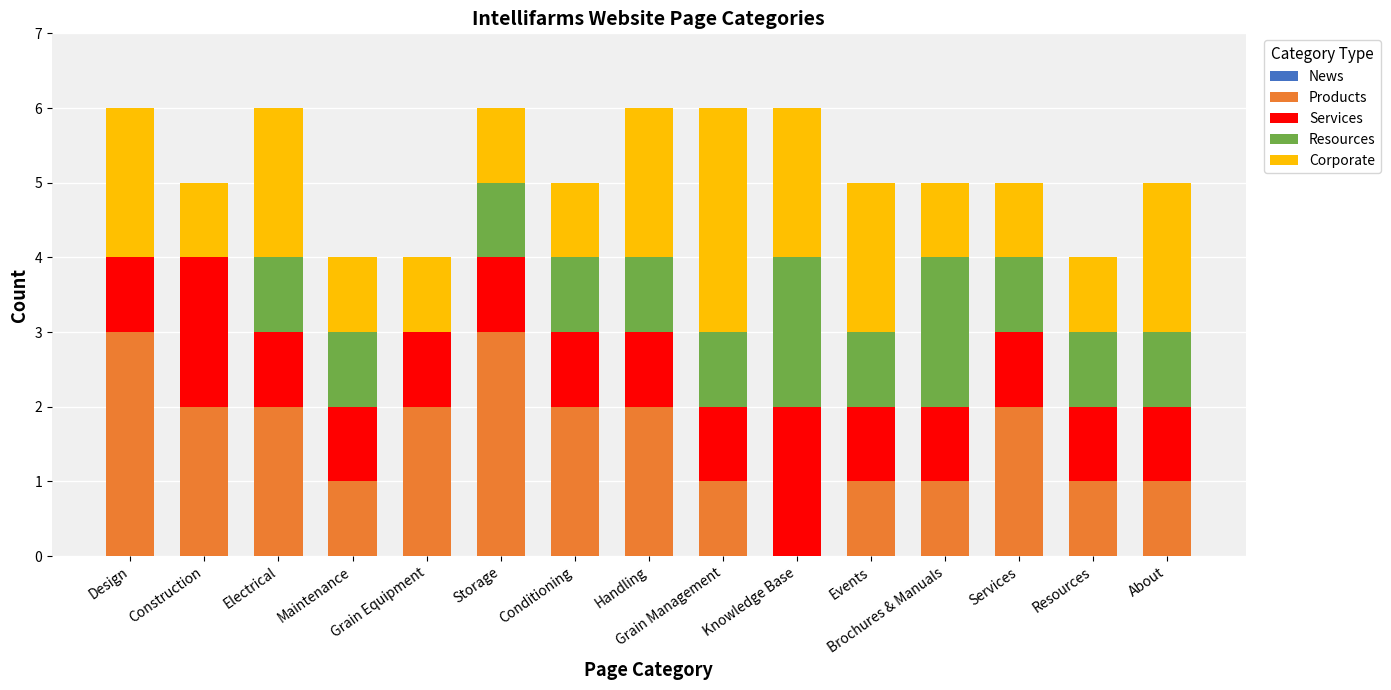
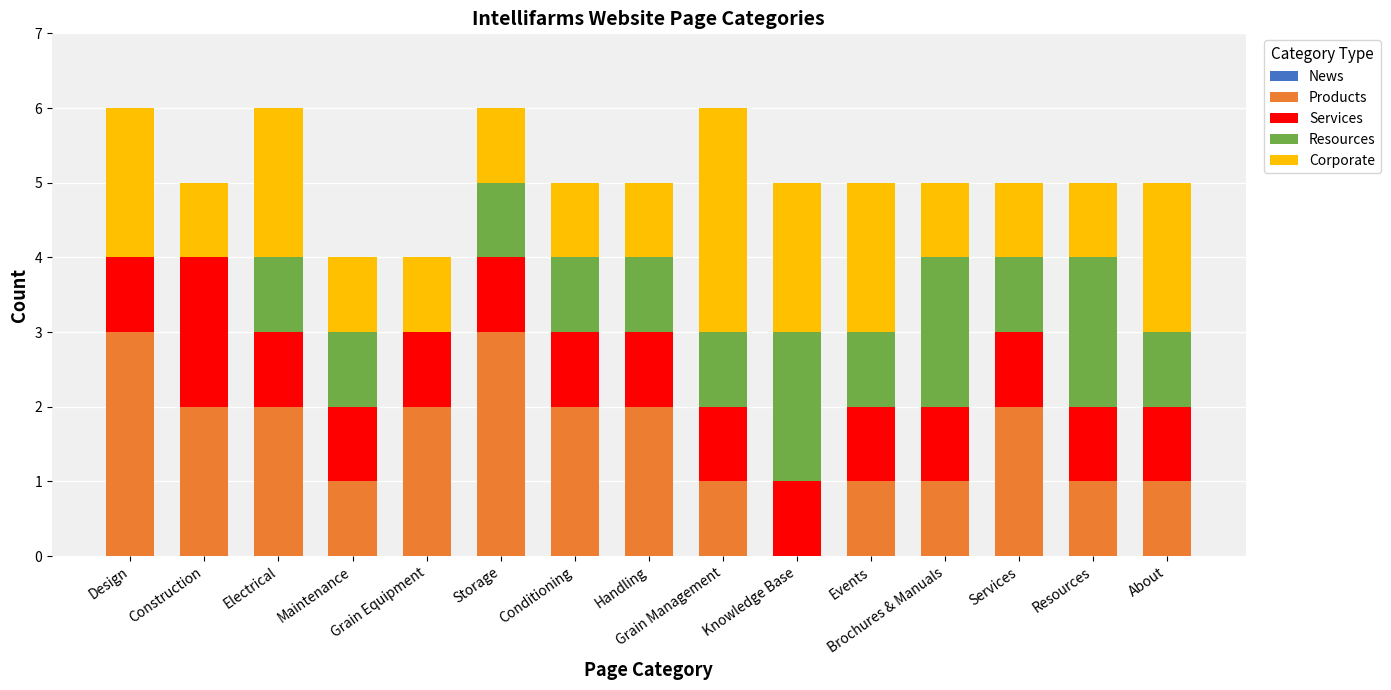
  {
    "News": {
      "Design": 0,
      "Construction": 0,
      "Electrical": 0,
      "Maintenance": 0,
      "Grain Equipment": 0,
      "Storage": 0,
      "Conditioning": 0,
      "Handling": 0,
      "Grain Management": 0,
      "Knowledge Base": 0,
      "Events": 0,
      "Brochures & Manuals": 0,
      "Services": 0,
      "Resources": 0,
      "About": 0
    },
    "Products": {
      "Design": 3,
      "Construction": 2,
      "Electrical": 2,
      "Maintenance": 1,
      "Grain Equipment": 2,
      "Storage": 3,
      "Conditioning": 2,
      "Handling": 2,
      "Grain Management": 1,
      "Knowledge Base": 0,
      "Events": 1,
      "Brochures & Manuals": 1,
      "Services": 2,
      "Resources": 1,
      "About": 1
    },
    "Services": {
      "Design": 1,
      "Construction": 2,
      "Electrical": 1,
      "Maintenance": 1,
      "Grain Equipment": 1,
      "Storage": 1,
      "Conditioning": 1,
      "Handling": 1,
      "Grain Management": 1,
-     "Knowledge Base": 2,
+     "Knowledge Base": 1,
      "Events": 1,
      "Brochures & Manuals": 1,
      "Services": 1,
      "Resources": 1,
      "About": 1
    },
    "Resources": {
      "Design": 0,
      "Construction": 0,
      "Electrical": 1,
      "Maintenance": 1,
      "Grain Equipment": 0,
      "Storage": 1,
      "Conditioning": 1,
      "Handling": 1,
      "Grain Management": 1,
      "Knowledge Base": 2,
      "Events": 1,
      "Brochures & Manuals": 2,
      "Services": 1,
-     "Resources": 1,
+     "Resources": 2,
      "About": 1
    },
    "Corporate": {
      "Design": 2,
      "Construction": 1,
      "Electrical": 2,
      "Maintenance": 1,
      "Grain Equipment": 1,
      "Storage": 1,
      "Conditioning": 1,
-     "Handling": 2,
+     "Handling": 1,
      "Grain Management": 3,
      "Knowledge Base": 2,
      "Events": 2,
      "Brochures & Manuals": 1,
      "Services": 1,
      "Resources": 1,
      "About": 2
    }
  }
